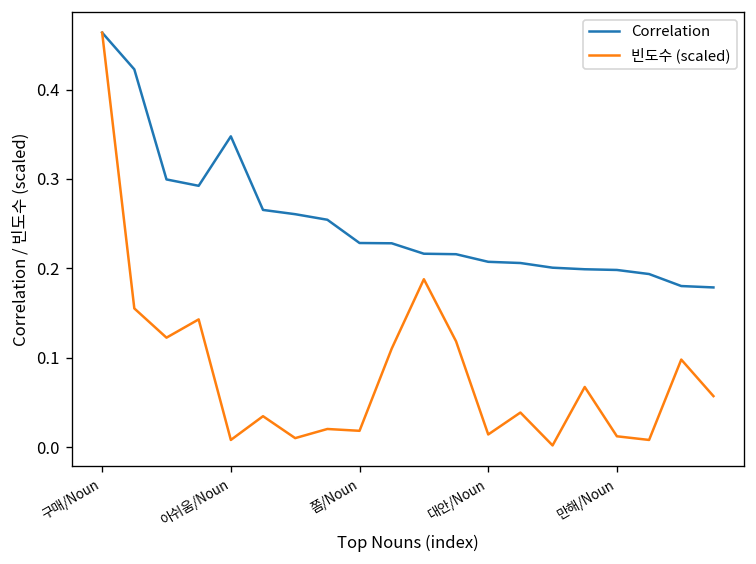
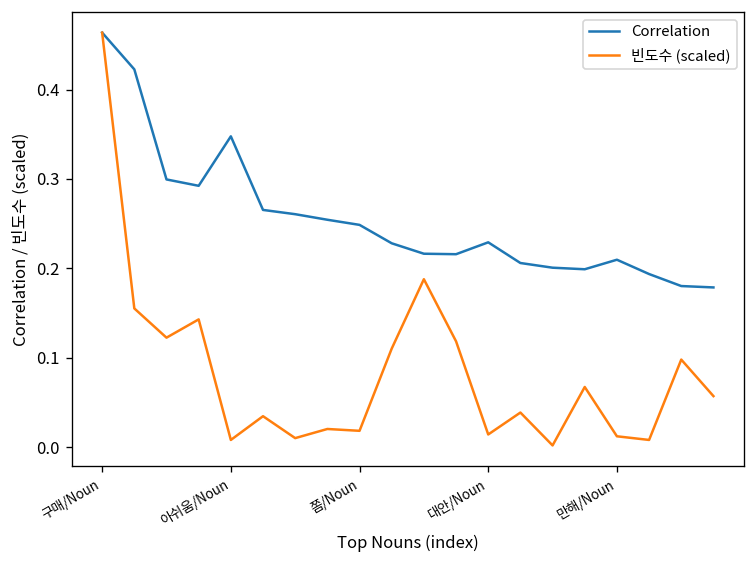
  {
    "Correlation": {
      "아쉬움/Noun": 0.35,
-     "쫌/Noun": 0.23,
-     "대안/Noun": 0.21,
-     "만해/Noun": 0.20
+     "쫌/Noun": 0.25,
+     "대안/Noun": 0.23,
+     "만해/Noun": 0.21
    },
    "빈도수 (scaled)": {
      "아쉬움/Noun": 0.01,
      "쫌/Noun": 0.02,
      "대안/Noun": 0.01,
      "만해/Noun": 0.01
    }
  }
